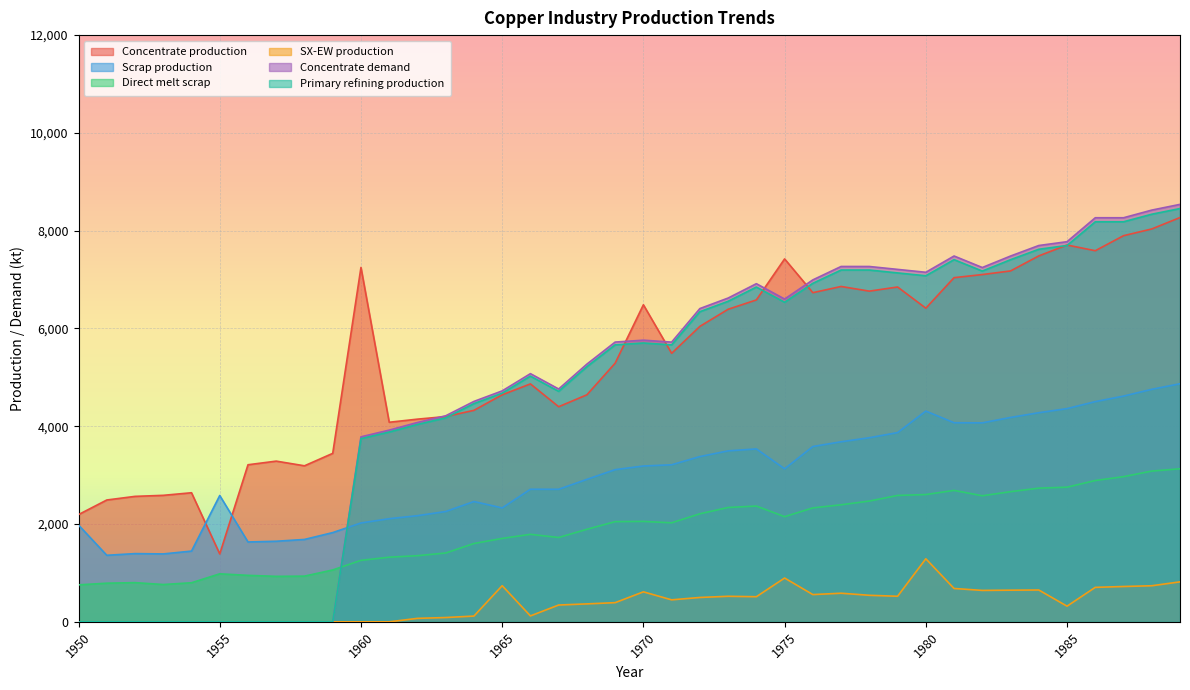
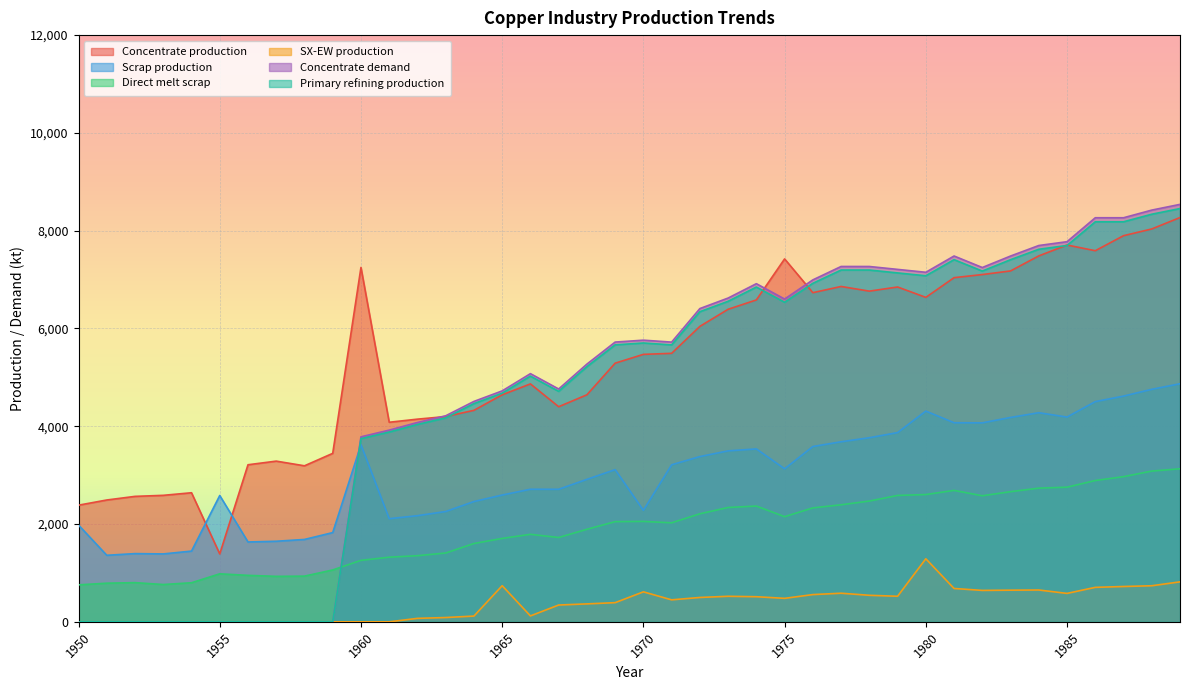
  {
    "Concentrate production": {
-     "1950": "2,200",
+     "1950": "2,400",
      "1955": "1,400",
      "1960": "7,200",
-     "1970": "6,500",
+     "1970": "5,500",
      "1975": "7,400",
-     "1980": "6,400"
+     "1980": "6,600"
    },
    "Scrap production": {
      "1950": "2,000",
      "1955": "2,600",
-     "1960": "2,000",
-     "1965": "2,300",
-     "1970": "3,200",
+     "1960": "3,600",
+     "1965": "2,600",
+     "1970": "2,300",
      "1975": "3,100",
      "1980": "4,300",
-     "1985": "4,400"
+     "1985": "4,200"
    },
    "SX-EW production": {
      "1960": "0",
      "1965": "700",
      "1970": "600",
-     "1975": "900",
+     "1975": "500",
      "1980": "1,300",
-     "1985": "300"
+     "1985": "600"
    },
    "Concentrate demand": {
      "1970": "5,800",
      "1975": "6,600",
      "1980": "7,100",
      "1985": "7,800"
    }
  }
